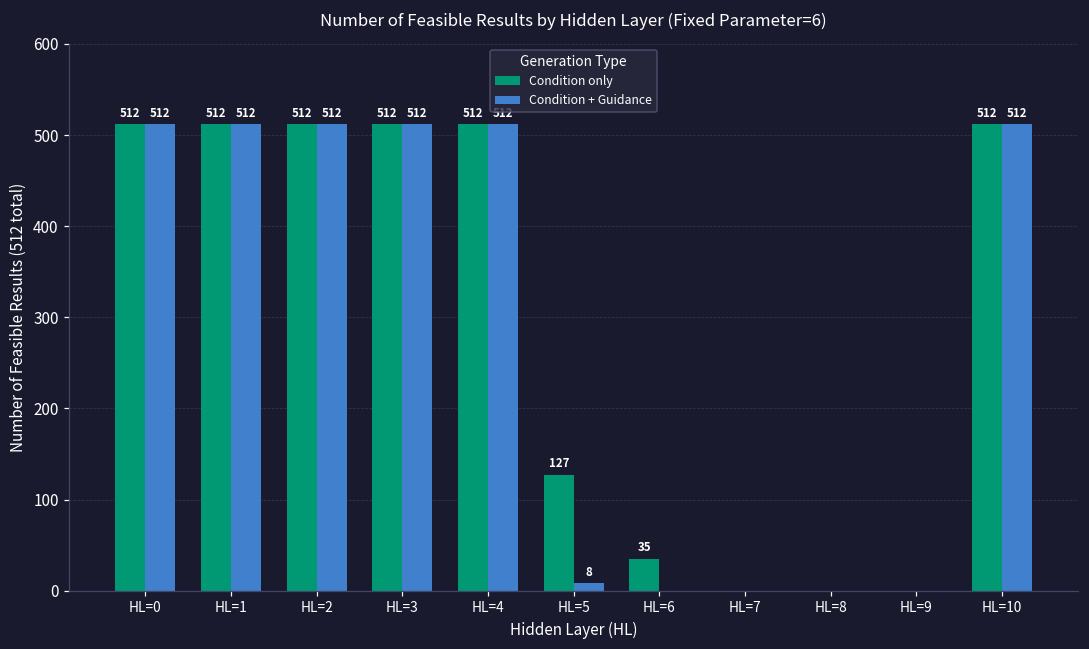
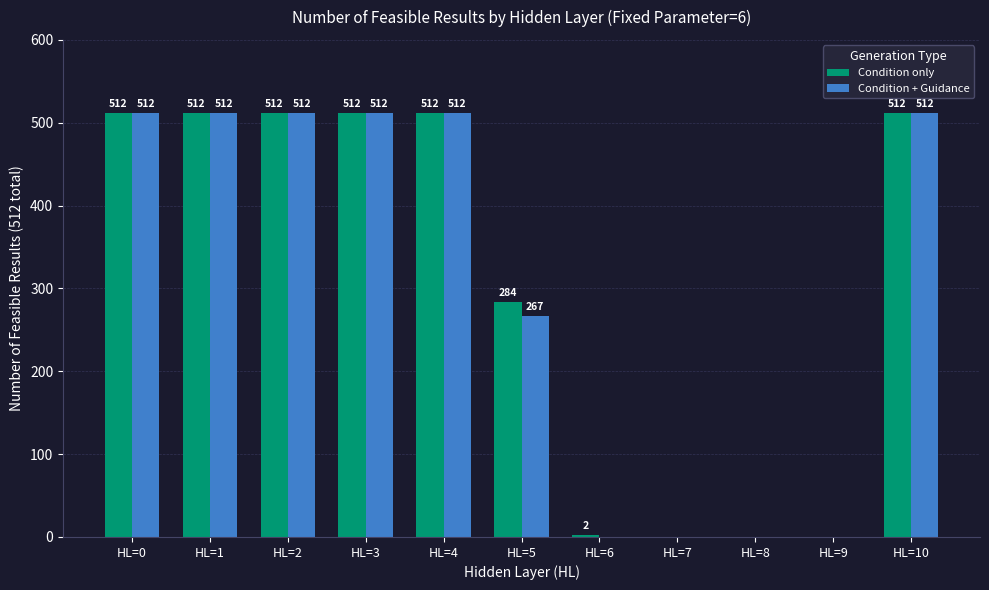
  {
    "Condition only": {
      "HL=0": 512,
      "HL=1": 512,
      "HL=2": 512,
      "HL=3": 512,
      "HL=4": 512,
-     "HL=5": 127,
-     "HL=6": 35,
+     "HL=5": 284,
+     "HL=6": 2,
      "HL=10": 512
    },
    "Condition + Guidance": {
      "HL=0": 512,
      "HL=1": 512,
      "HL=2": 512,
      "HL=3": 512,
      "HL=4": 512,
-     "HL=5": 8,
+     "HL=5": 267,
      "HL=10": 512
    }
  }
